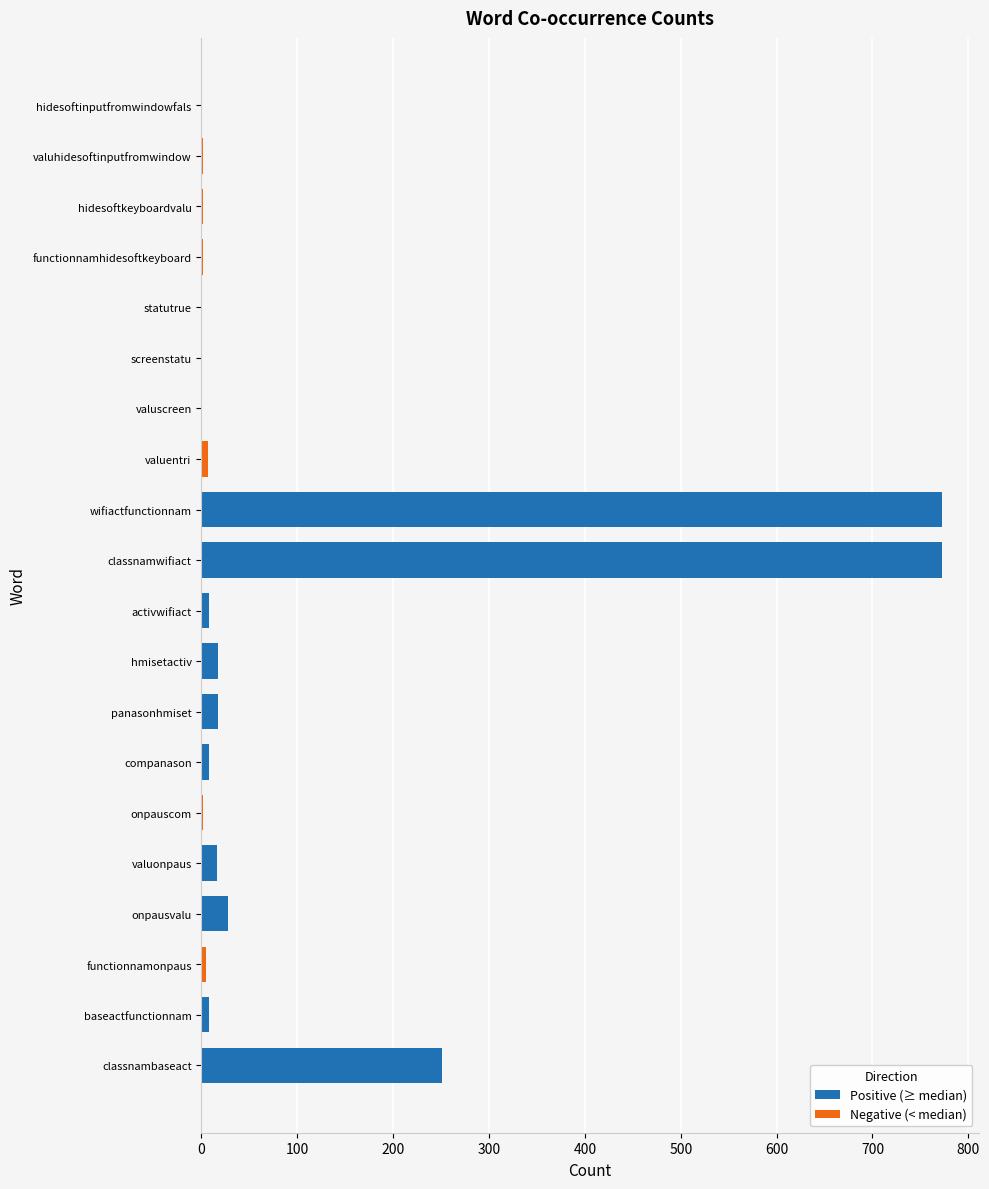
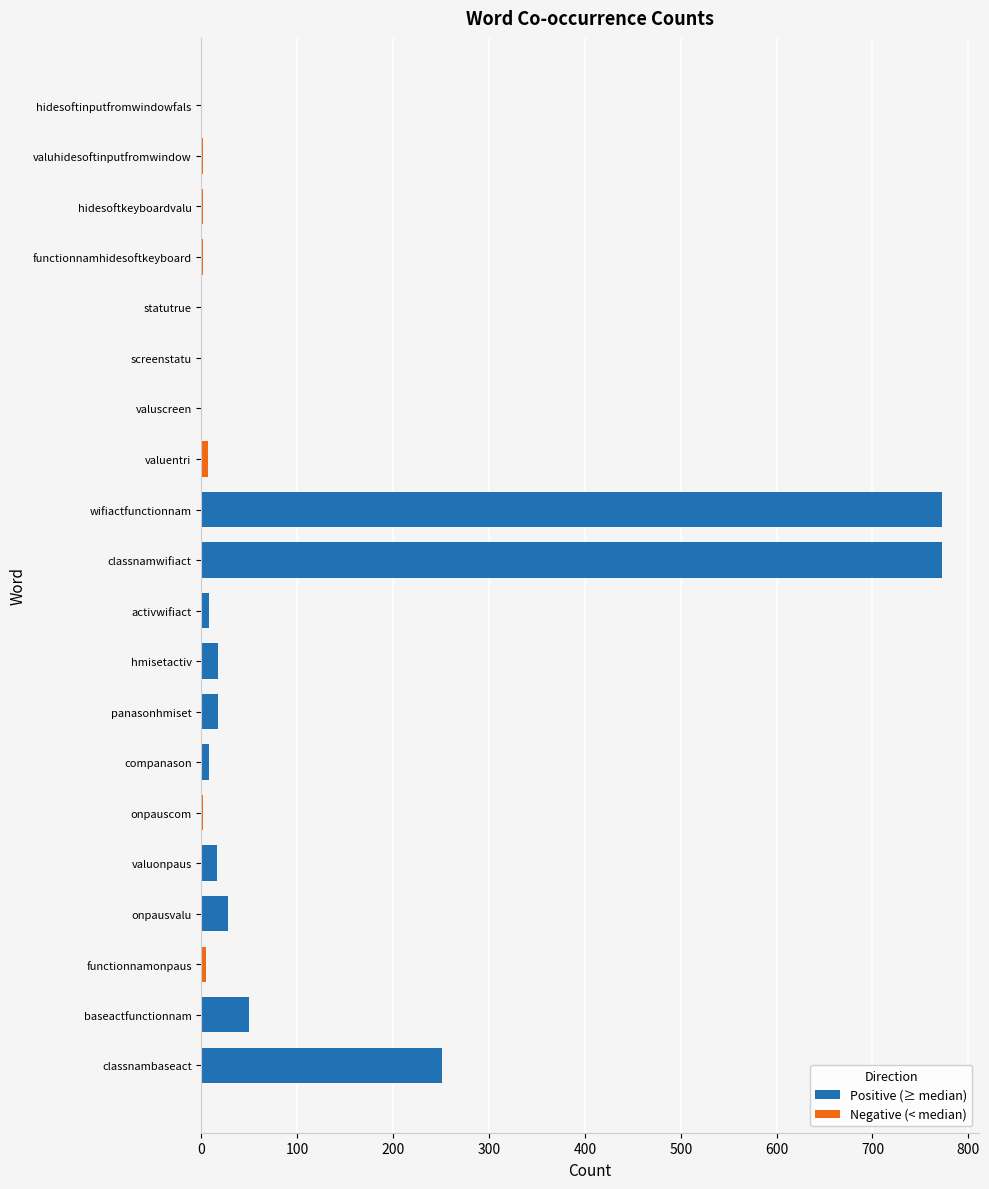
  {
    "Positive (≥ median)": {
      "wifiactfunctionnam": 770,
      "classnamwifiact": 770,
      "activwifiact": 10,
      "hmisetactiv": 20,
      "panasonhmiset": 20,
      "companason": 10,
      "valuonpaus": 20,
      "onpausvalu": 30,
-     "baseactfunctionnam": 10,
+     "baseactfunctionnam": 50,
      "classnambaseact": 250
    },
    "Negative (< median)": {
      "valuentri": 10,
      "functionnamonpaus": 10
    }
  }
